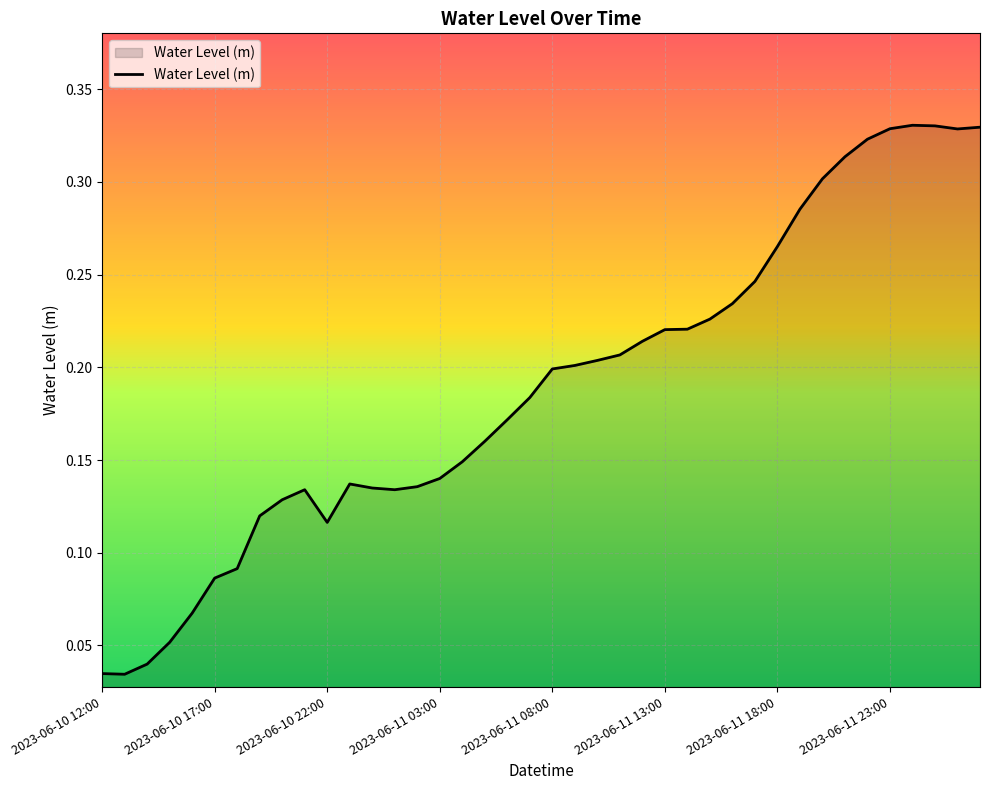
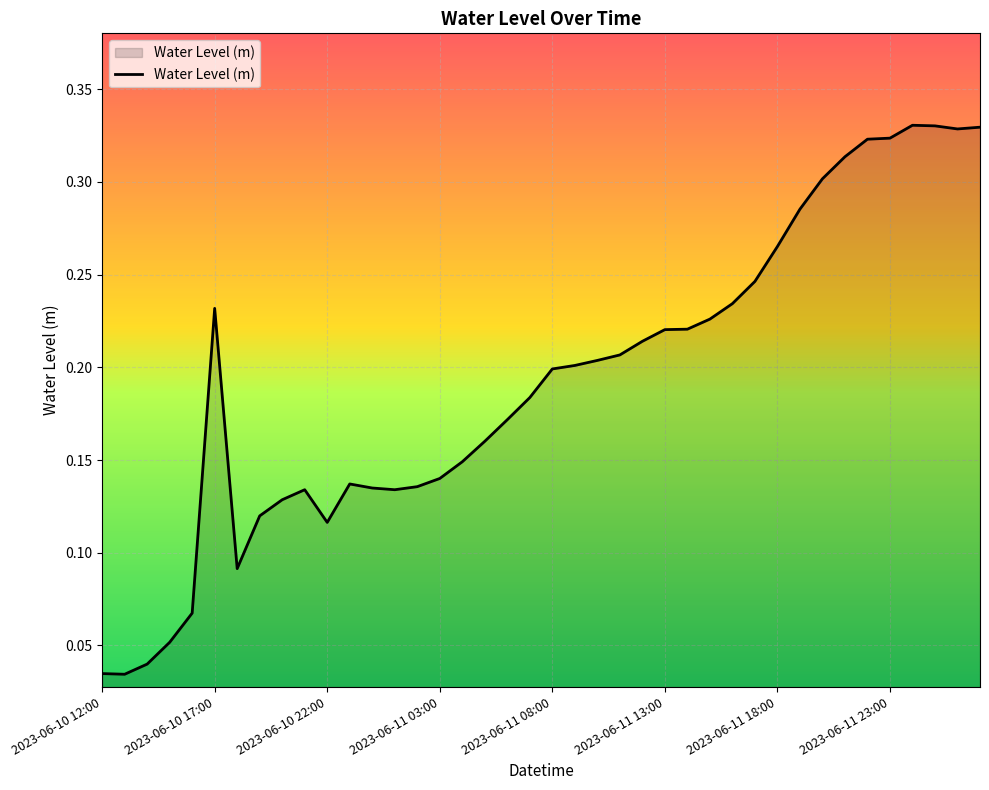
  {
    "2023-06-10 12:00": 0.035,
-   "2023-06-10 17:00": 0.086,
+   "2023-06-10 17:00": 0.232,
    "2023-06-10 22:00": 0.116,
    "2023-06-11 03:00": 0.140,
    "2023-06-11 08:00": 0.199,
    "2023-06-11 13:00": 0.220,
    "2023-06-11 18:00": 0.265,
-   "2023-06-11 23:00": 0.329
+   "2023-06-11 23:00": 0.324
  }
